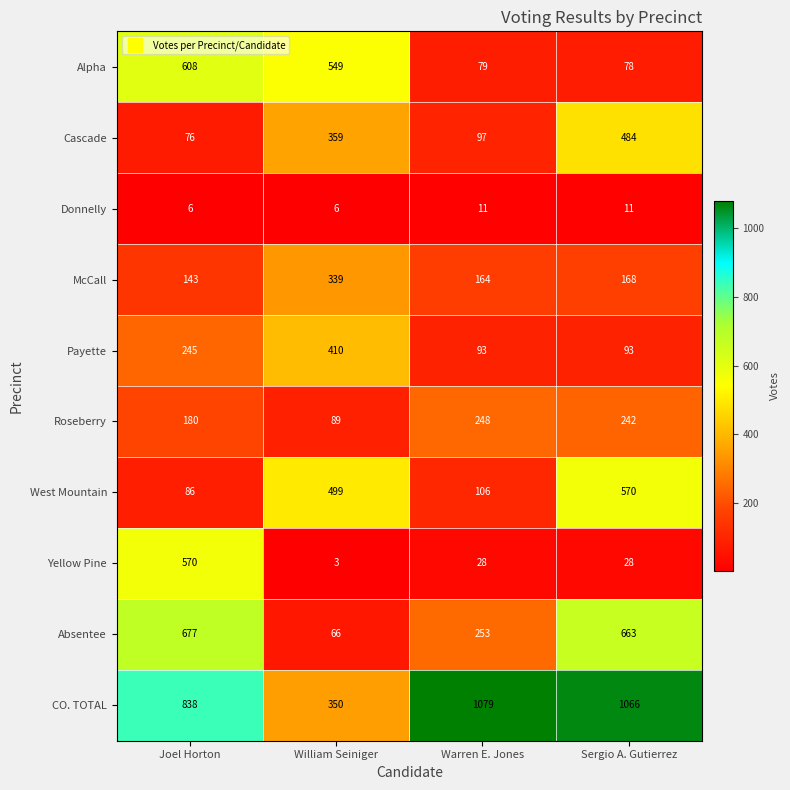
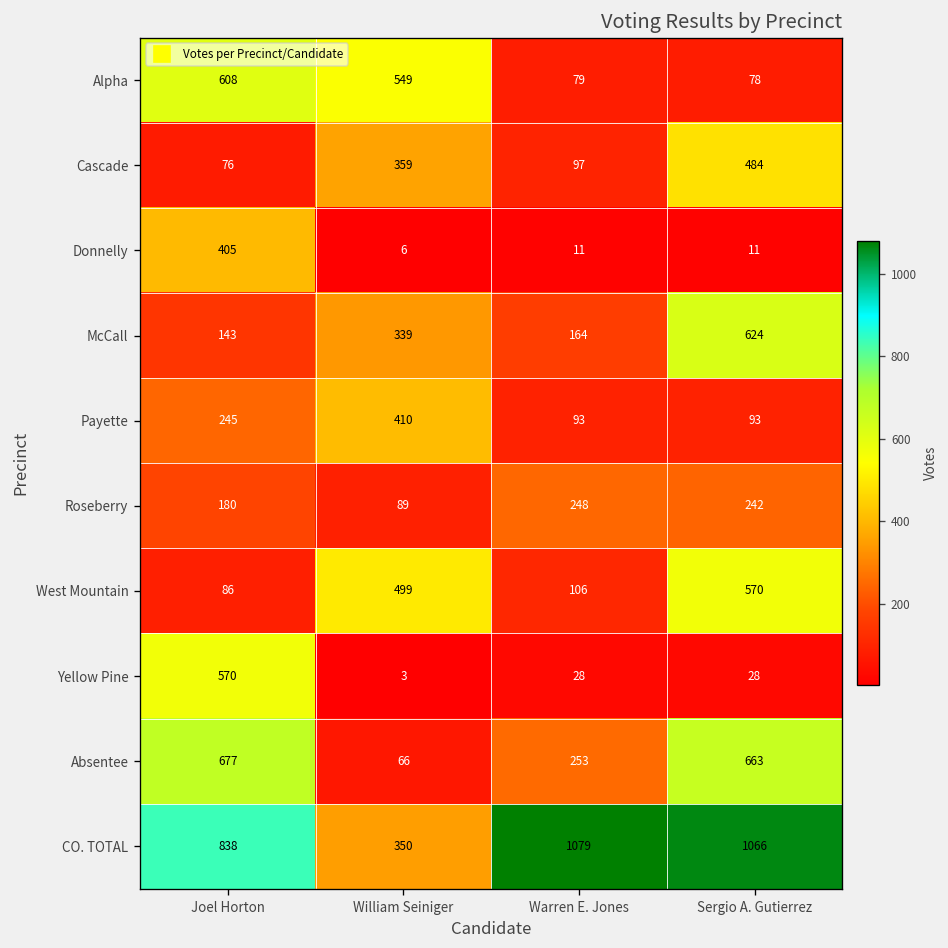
  {
    "Alpha": {
      "Joel Horton": 608,
      "William Seiniger": 549,
      "Warren E. Jones": 79,
      "Sergio A. Gutierrez": 78
    },
    "Cascade": {
      "Joel Horton": 76,
      "William Seiniger": 359,
      "Warren E. Jones": 97,
      "Sergio A. Gutierrez": 484
    },
    "Donnelly": {
-     "Joel Horton": 6,
+     "Joel Horton": 405,
      "William Seiniger": 6,
      "Warren E. Jones": 11,
      "Sergio A. Gutierrez": 11
    },
    "McCall": {
      "Joel Horton": 143,
      "William Seiniger": 339,
      "Warren E. Jones": 164,
-     "Sergio A. Gutierrez": 168
+     "Sergio A. Gutierrez": 624
    },
    "Payette": {
      "Joel Horton": 245,
      "William Seiniger": 410,
      "Warren E. Jones": 93,
      "Sergio A. Gutierrez": 93
    },
    "Roseberry": {
      "Joel Horton": 180,
      "William Seiniger": 89,
      "Warren E. Jones": 248,
      "Sergio A. Gutierrez": 242
    },
    "West Mountain": {
      "Joel Horton": 86,
      "William Seiniger": 499,
      "Warren E. Jones": 106,
      "Sergio A. Gutierrez": 570
    },
    "Yellow Pine": {
      "Joel Horton": 570,
      "William Seiniger": 3,
      "Warren E. Jones": 28,
      "Sergio A. Gutierrez": 28
    },
    "Absentee": {
      "Joel Horton": 677,
      "William Seiniger": 66,
      "Warren E. Jones": 253,
      "Sergio A. Gutierrez": 663
    },
    "CO. TOTAL": {
      "Joel Horton": 838,
      "William Seiniger": 350,
      "Warren E. Jones": 1079,
      "Sergio A. Gutierrez": 1066
    }
  }
